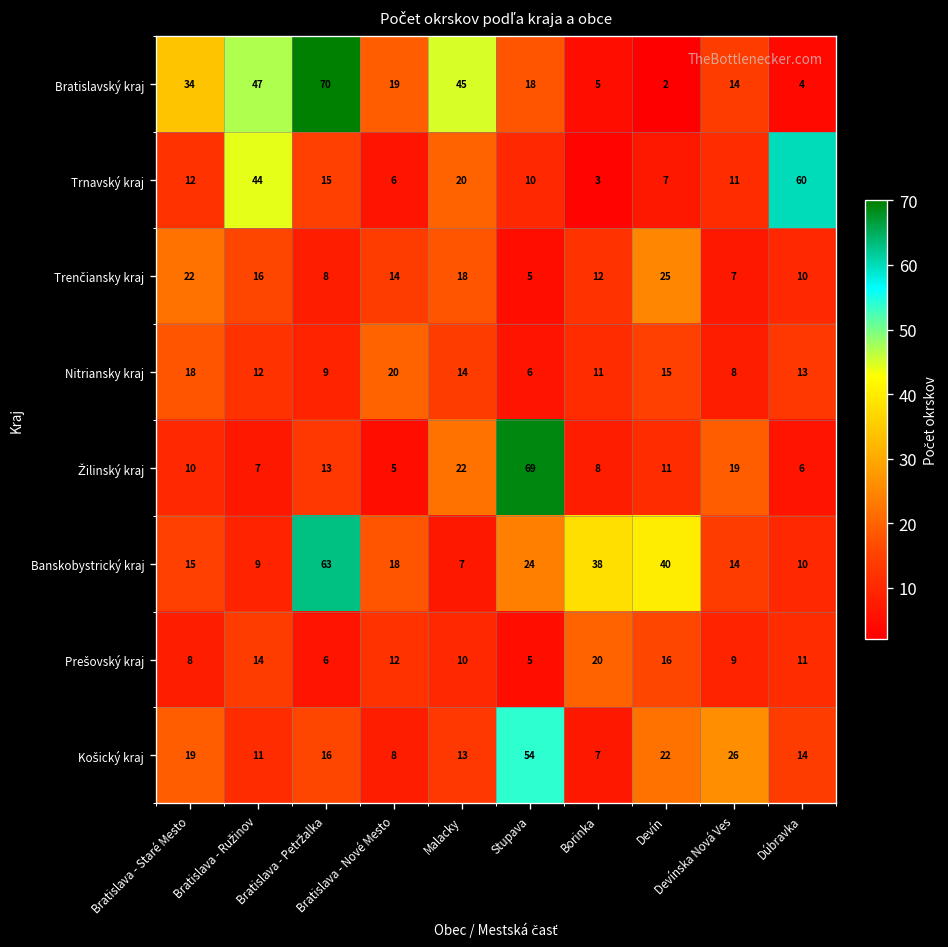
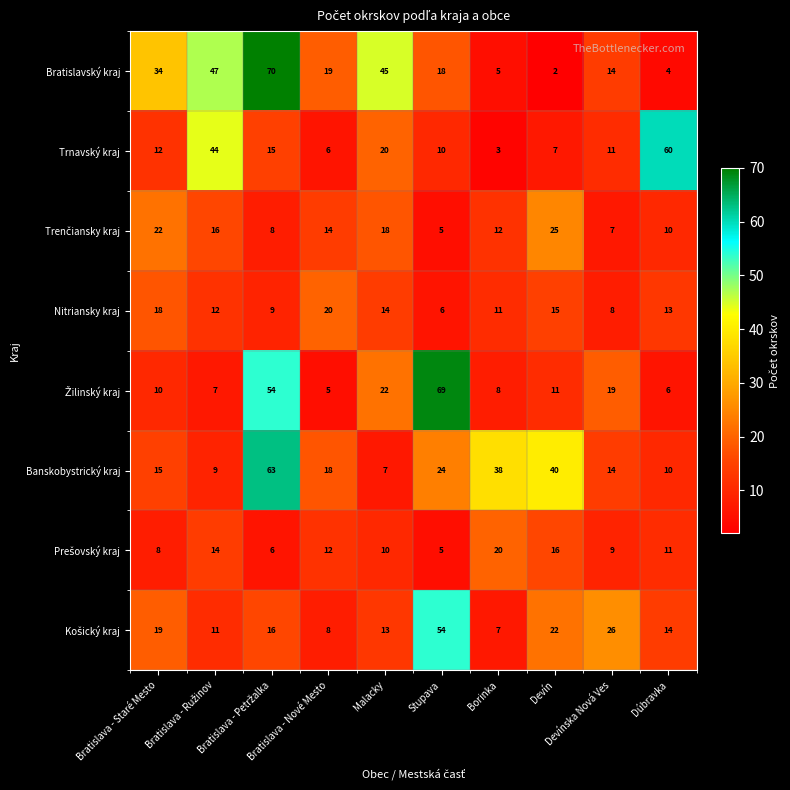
  {
    "Bratislavský kraj": {
      "Bratislava - Staré Mesto": 34,
      "Bratislava - Ružinov": 47,
      "Bratislava - Petržalka": 70,
      "Bratislava - Nové Mesto": 19,
      "Malacky": 45,
      "Stupava": 18,
      "Borinka": 5,
      "Devín": 2,
      "Dúbravka": 4
    },
    "Trnavský kraj": {
      "Bratislava - Staré Mesto": 12,
      "Bratislava - Ružinov": 44,
      "Bratislava - Petržalka": 15,
      "Bratislava - Nové Mesto": 6,
      "Malacky": 20,
      "Stupava": 10,
      "Borinka": 3,
      "Devín": 7,
      "Devínska Nová Ves": 11,
      "Dúbravka": 60
    },
    "Trenčiansky kraj": {
      "Bratislava - Staré Mesto": 22,
      "Bratislava - Ružinov": 16,
      "Bratislava - Petržalka": 8,
      "Bratislava - Nové Mesto": 14,
      "Malacky": 18,
      "Stupava": 5,
      "Borinka": 12,
      "Devín": 25,
      "Devínska Nová Ves": 7,
      "Dúbravka": 10
    },
    "Nitriansky kraj": {
      "Bratislava - Staré Mesto": 18,
      "Bratislava - Ružinov": 12,
      "Bratislava - Petržalka": 9,
      "Bratislava - Nové Mesto": 20,
      "Malacky": 14,
      "Stupava": 6,
      "Borinka": 11,
      "Devín": 15,
      "Devínska Nová Ves": 8,
      "Dúbravka": 13
    },
    "Žilinský kraj": {
      "Bratislava - Staré Mesto": 10,
      "Bratislava - Ružinov": 7,
-     "Bratislava - Petržalka": 13,
+     "Bratislava - Petržalka": 54,
      "Bratislava - Nové Mesto": 5,
      "Malacky": 22,
      "Stupava": 69,
      "Borinka": 8,
      "Devín": 11,
      "Devínska Nová Ves": 19,
      "Dúbravka": 6
    },
    "Banskobystrický kraj": {
      "Bratislava - Staré Mesto": 15,
      "Bratislava - Ružinov": 9,
      "Bratislava - Petržalka": 63,
      "Bratislava - Nové Mesto": 18,
      "Malacky": 7,
      "Stupava": 24,
      "Borinka": 38,
      "Devín": 40,
      "Devínska Nová Ves": 14,
      "Dúbravka": 10
    },
    "Prešovský kraj": {
      "Bratislava - Staré Mesto": 8,
      "Bratislava - Ružinov": 14,
      "Bratislava - Petržalka": 6,
      "Bratislava - Nové Mesto": 12,
      "Malacky": 10,
      "Stupava": 5,
      "Borinka": 20,
      "Devín": 16,
      "Devínska Nová Ves": 9,
      "Dúbravka": 11
    },
    "Košický kraj": {
      "Bratislava - Staré Mesto": 19,
      "Bratislava - Ružinov": 11,
      "Bratislava - Petržalka": 16,
      "Bratislava - Nové Mesto": 8,
      "Malacky": 13,
      "Stupava": 54,
      "Borinka": 7,
      "Devín": 22,
      "Devínska Nová Ves": 26,
      "Dúbravka": 14
    }
  }
